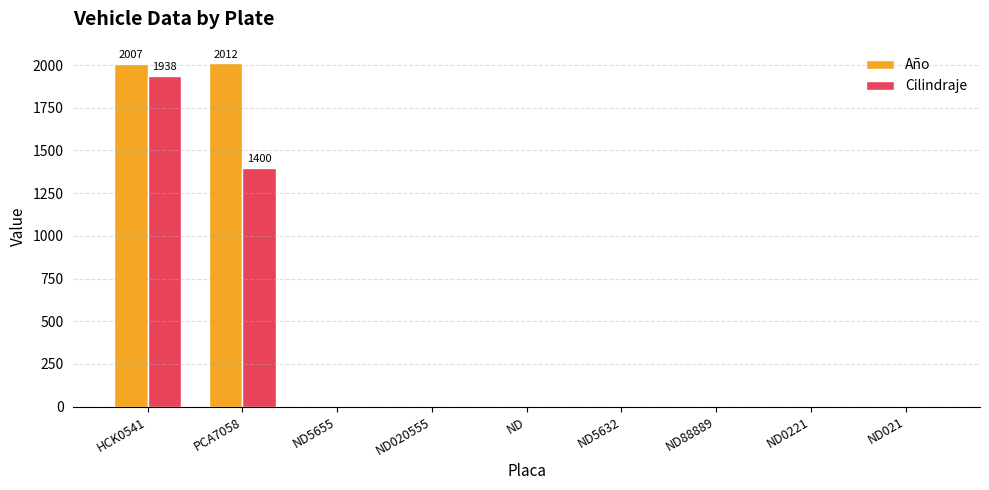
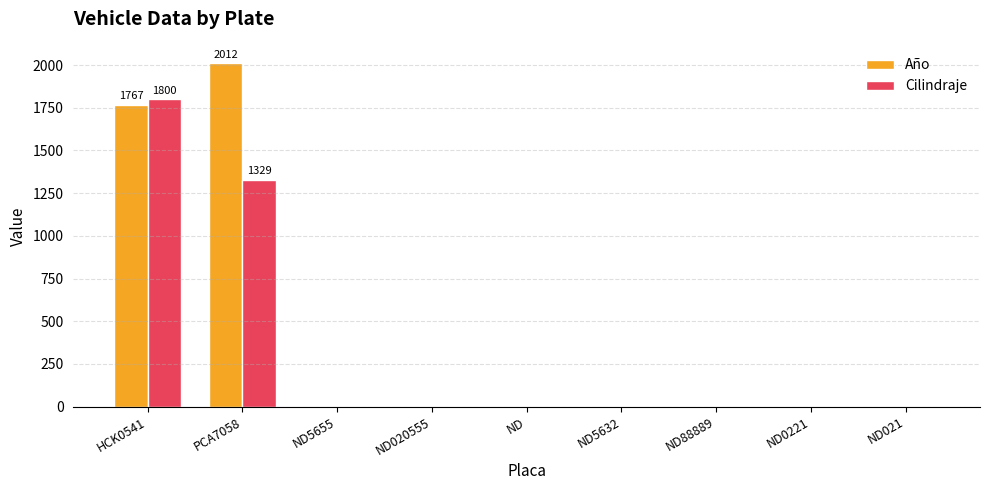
  {
    "Año": {
-     "HCK0541": 2007,
+     "HCK0541": 1767,
      "PCA7058": 2012
    },
    "Cilindraje": {
-     "HCK0541": 1938,
-     "PCA7058": 1400
+     "HCK0541": 1800,
+     "PCA7058": 1329
    }
  }
